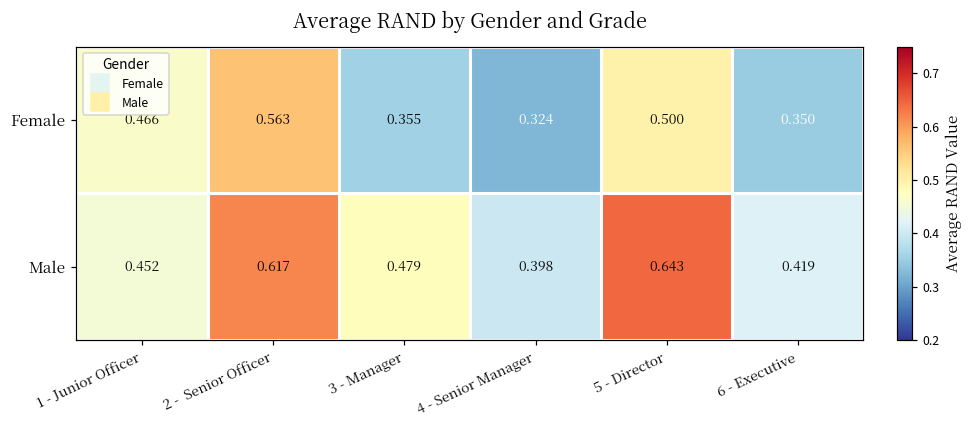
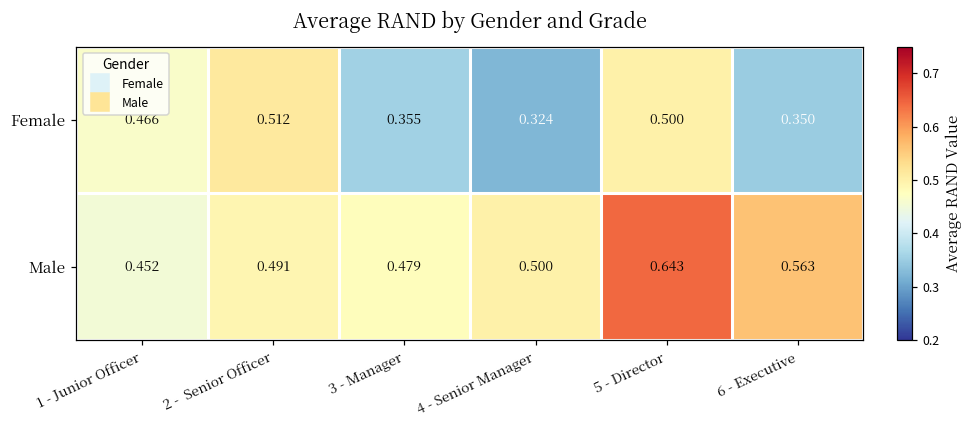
  {
    "Female": {
      "1 - Junior Officer": 0.466,
-     "2 - Senior Officer": 0.563,
+     "2 - Senior Officer": 0.512,
      "3 - Manager": 0.355,
      "4 - Senior Manager": 0.324,
      "5 - Director": 0.500,
      "6 - Executive": 0.350
    },
    "Male": {
      "1 - Junior Officer": 0.452,
-     "2 - Senior Officer": 0.617,
+     "2 - Senior Officer": 0.491,
      "3 - Manager": 0.479,
-     "4 - Senior Manager": 0.398,
+     "4 - Senior Manager": 0.500,
      "5 - Director": 0.643,
-     "6 - Executive": 0.419
+     "6 - Executive": 0.563
    }
  }
